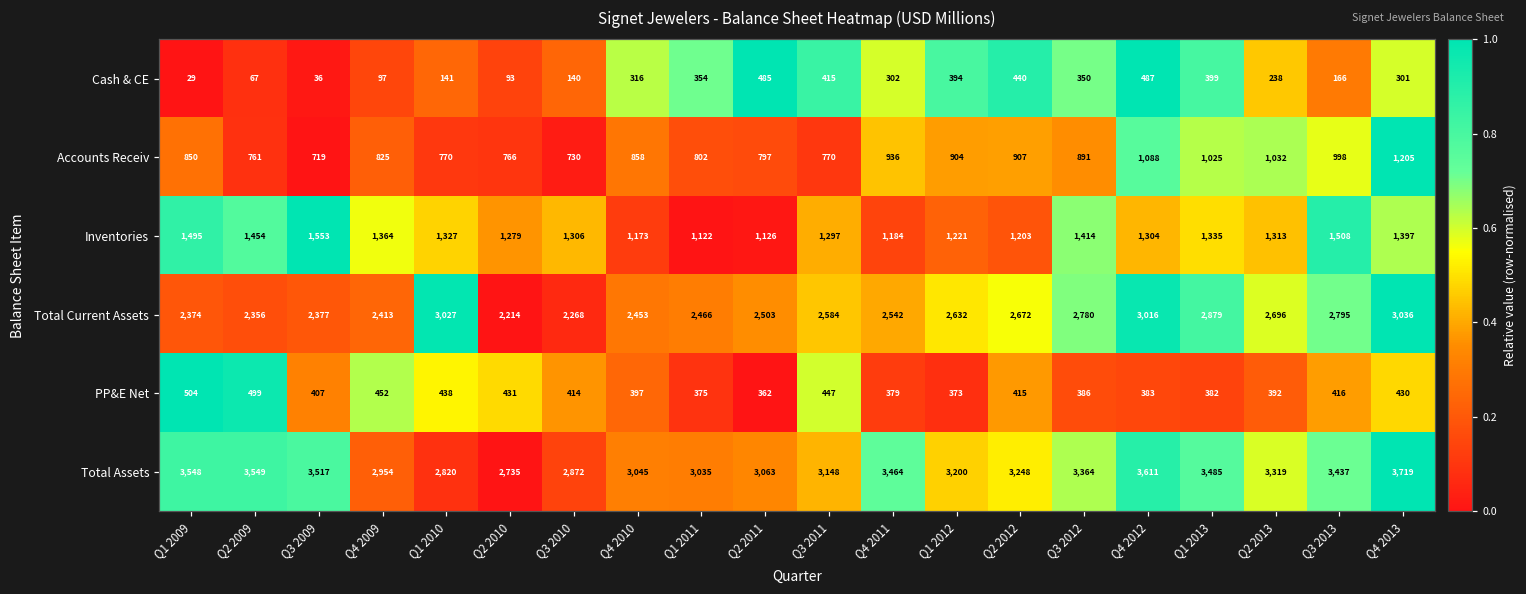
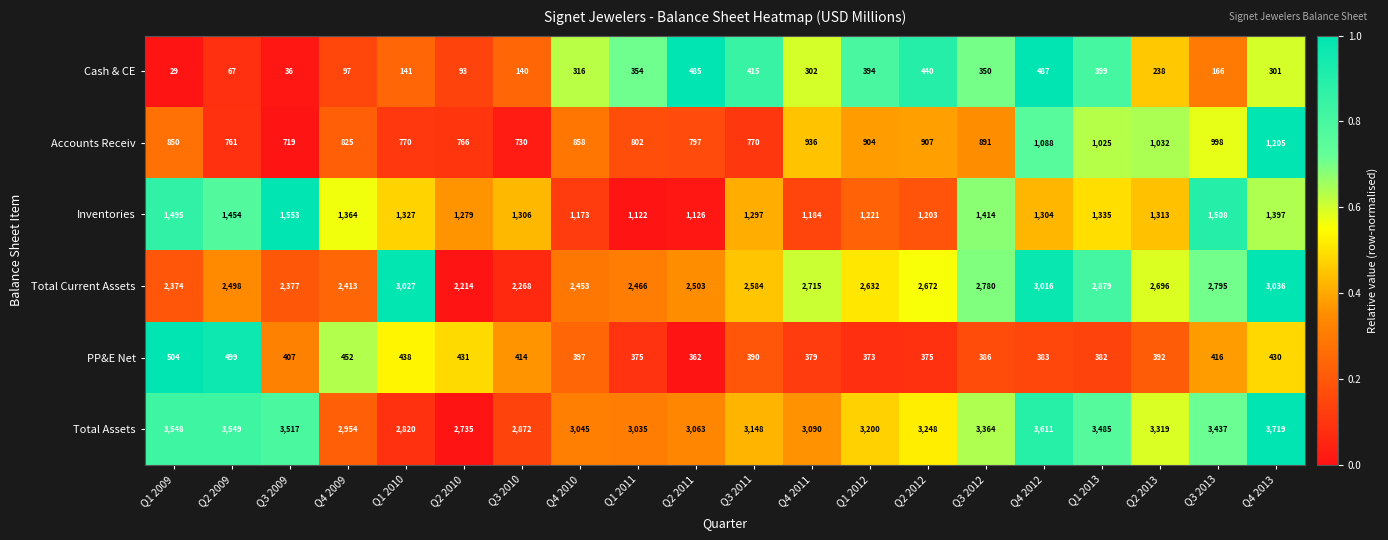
  {
    "Cash & CE": {
      "Q1 2009": "29",
      "Q2 2009": "67",
      "Q3 2009": "36",
      "Q4 2009": "97",
      "Q1 2010": "141",
      "Q2 2010": "93",
      "Q3 2010": "140",
      "Q4 2010": "316",
      "Q1 2011": "354",
      "Q2 2011": "485",
      "Q3 2011": "415",
      "Q4 2011": "302",
      "Q1 2012": "394",
      "Q2 2012": "440",
      "Q3 2012": "350",
      "Q4 2012": "487",
      "Q1 2013": "399",
      "Q2 2013": "238",
      "Q3 2013": "166",
      "Q4 2013": "301"
    },
    "Accounts Receiv": {
      "Q1 2009": "850",
      "Q2 2009": "761",
      "Q3 2009": "719",
      "Q4 2009": "825",
      "Q1 2010": "770",
      "Q2 2010": "766",
      "Q3 2010": "730",
      "Q4 2010": "858",
      "Q1 2011": "802",
      "Q2 2011": "797",
      "Q3 2011": "770",
      "Q4 2011": "936",
      "Q1 2012": "904",
      "Q2 2012": "907",
      "Q3 2012": "891",
      "Q4 2012": "1,088",
      "Q1 2013": "1,025",
      "Q2 2013": "1,032",
      "Q3 2013": "998",
      "Q4 2013": "1,205"
    },
    "Inventories": {
      "Q1 2009": "1,495",
      "Q2 2009": "1,454",
      "Q3 2009": "1,553",
      "Q4 2009": "1,364",
      "Q1 2010": "1,327",
      "Q2 2010": "1,279",
      "Q3 2010": "1,306",
      "Q4 2010": "1,173",
      "Q1 2011": "1,122",
      "Q2 2011": "1,126",
      "Q3 2011": "1,297",
      "Q4 2011": "1,184",
      "Q1 2012": "1,221",
      "Q2 2012": "1,203",
      "Q3 2012": "1,414",
      "Q4 2012": "1,304",
      "Q1 2013": "1,335",
      "Q2 2013": "1,313",
      "Q3 2013": "1,508",
      "Q4 2013": "1,397"
    },
    "Total Current Assets": {
      "Q1 2009": "2,374",
-     "Q2 2009": "2,356",
+     "Q2 2009": "2,498",
      "Q3 2009": "2,377",
      "Q4 2009": "2,413",
      "Q1 2010": "3,027",
      "Q2 2010": "2,214",
      "Q3 2010": "2,268",
      "Q4 2010": "2,453",
      "Q1 2011": "2,466",
      "Q2 2011": "2,503",
      "Q3 2011": "2,584",
-     "Q4 2011": "2,542",
+     "Q4 2011": "2,715",
      "Q1 2012": "2,632",
      "Q2 2012": "2,672",
      "Q3 2012": "2,780",
      "Q4 2012": "3,016",
      "Q1 2013": "2,879",
      "Q2 2013": "2,696",
      "Q3 2013": "2,795",
      "Q4 2013": "3,036"
    },
    "PP&E Net": {
      "Q1 2009": "504",
      "Q2 2009": "499",
      "Q3 2009": "407",
      "Q4 2009": "452",
      "Q1 2010": "438",
      "Q2 2010": "431",
      "Q3 2010": "414",
      "Q4 2010": "397",
      "Q1 2011": "375",
      "Q2 2011": "362",
-     "Q3 2011": "447",
+     "Q3 2011": "390",
      "Q4 2011": "379",
      "Q1 2012": "373",
-     "Q2 2012": "415",
+     "Q2 2012": "375",
      "Q3 2012": "386",
      "Q4 2012": "383",
      "Q1 2013": "382",
      "Q2 2013": "392",
      "Q3 2013": "416",
      "Q4 2013": "430"
    },
    "Total Assets": {
      "Q1 2009": "3,548",
      "Q2 2009": "3,549",
      "Q3 2009": "3,517",
      "Q4 2009": "2,954",
      "Q1 2010": "2,820",
      "Q2 2010": "2,735",
      "Q3 2010": "2,872",
      "Q4 2010": "3,045",
      "Q1 2011": "3,035",
      "Q2 2011": "3,063",
      "Q3 2011": "3,148",
-     "Q4 2011": "3,464",
+     "Q4 2011": "3,090",
      "Q1 2012": "3,200",
      "Q2 2012": "3,248",
      "Q3 2012": "3,364",
      "Q4 2012": "3,611",
      "Q1 2013": "3,485",
      "Q2 2013": "3,319",
      "Q3 2013": "3,437",
      "Q4 2013": "3,719"
    }
  }
